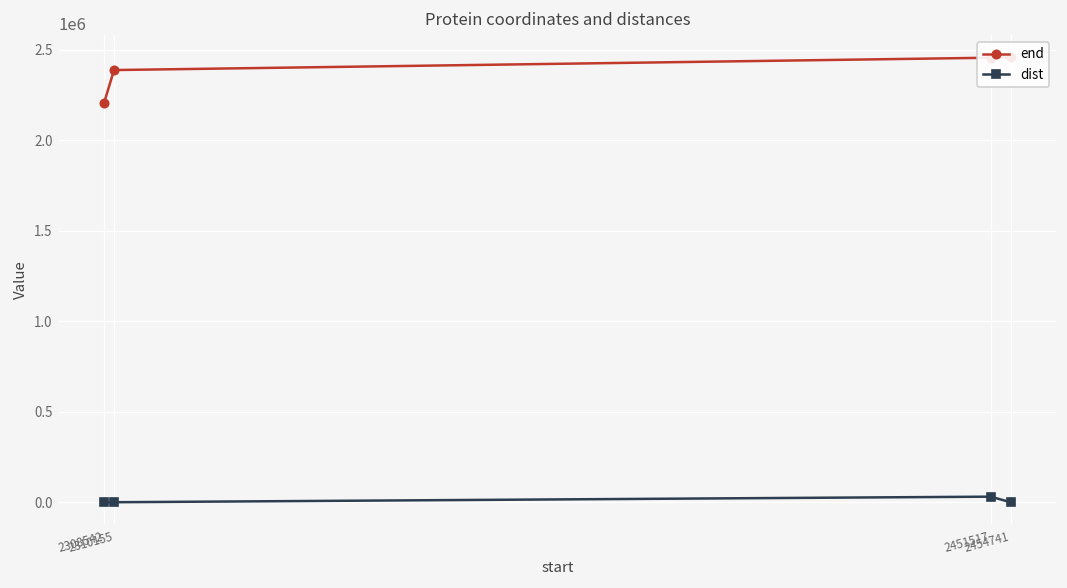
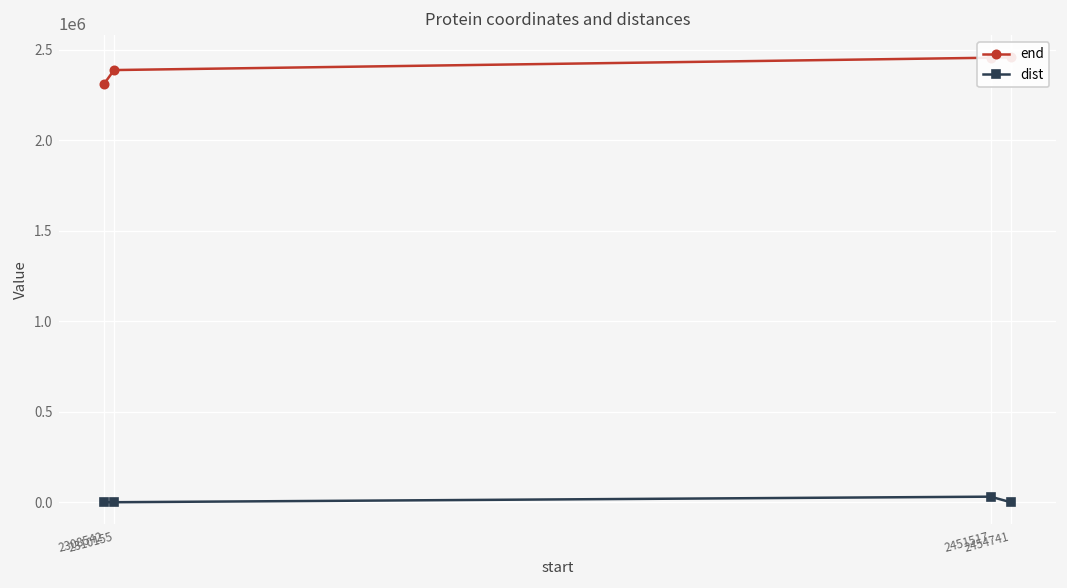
  {
    "end": {
-     "2308542": 2200000,
+     "2308542": 2310000,
      "2310155": 2390000
    },
    "dist": {
      "2308542": 0,
      "2310155": 0,
      "2451517": 30000,
      "2454741": 0
    }
  }
